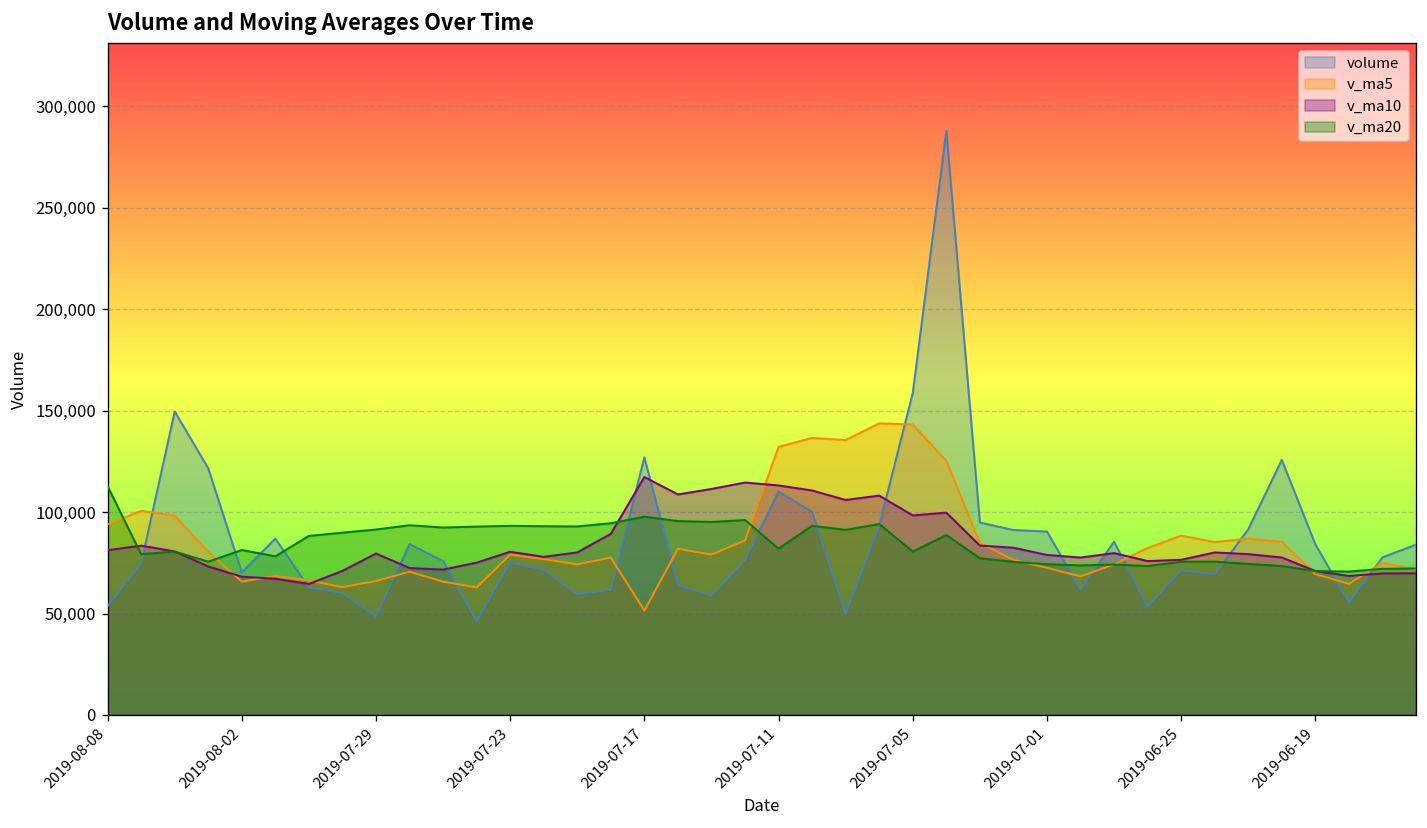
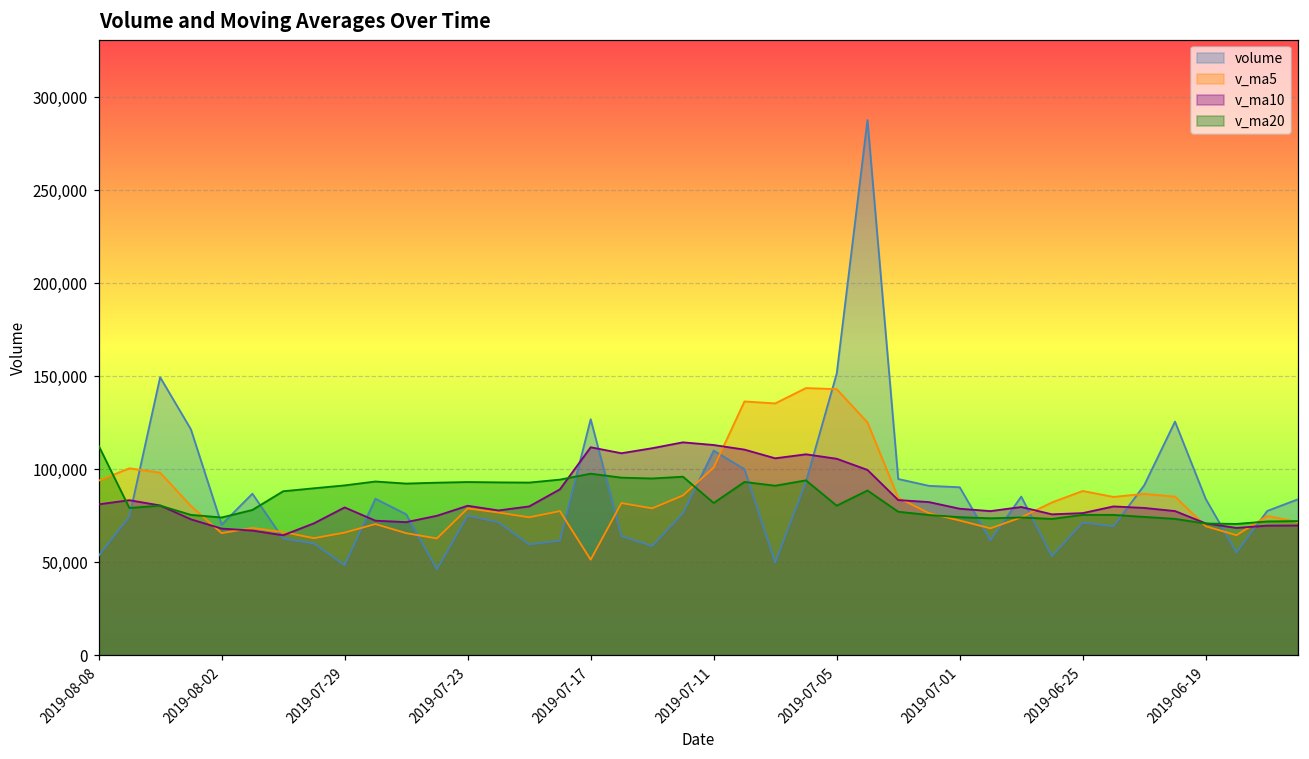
  {
    "volume": {
      "2019-08-08": "54,000",
      "2019-08-02": "70,000",
      "2019-07-29": "49,000",
      "2019-07-23": "75,000",
      "2019-07-17": "127,000",
      "2019-07-11": "110,000",
-     "2019-07-05": "159,000",
+     "2019-07-05": "151,000",
      "2019-07-01": "90,000",
      "2019-06-25": "71,000",
      "2019-06-19": "84,000"
    },
    "v_ma5": {
      "2019-08-08": "94,000",
      "2019-08-02": "66,000",
      "2019-07-29": "66,000",
      "2019-07-17": "51,000",
-     "2019-07-11": "132,000",
+     "2019-07-11": "101,000",
      "2019-07-05": "143,000",
      "2019-07-01": "72,000",
      "2019-06-25": "88,000"
    },
    "v_ma10": {
      "2019-08-08": "81,000",
      "2019-08-02": "68,000",
      "2019-07-29": "80,000",
-     "2019-07-17": "117,000",
+     "2019-07-17": "112,000",
      "2019-07-11": "113,000",
-     "2019-07-05": "98,000",
+     "2019-07-05": "106,000",
      "2019-07-01": "79,000"
    },
    "v_ma20": {
      "2019-08-08": "113,000",
-     "2019-08-02": "81,000",
+     "2019-08-02": "74,000",
      "2019-07-29": "91,000",
      "2019-07-23": "93,000",
      "2019-07-17": "98,000",
      "2019-07-11": "82,000",
      "2019-07-05": "80,000",
      "2019-07-01": "74,000"
    }
  }
